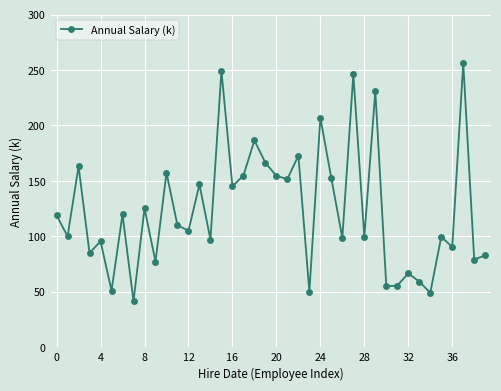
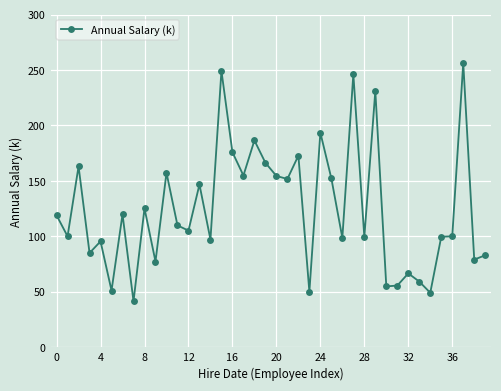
  {
    "0": 119,
    "4": 95,
    "8": 125,
    "12": 105,
-   "16": 145,
+   "16": 176,
    "20": 154,
-   "24": 207,
+   "24": 193,
    "28": 99,
    "32": 67,
-   "36": 90
+   "36": 100
  }
